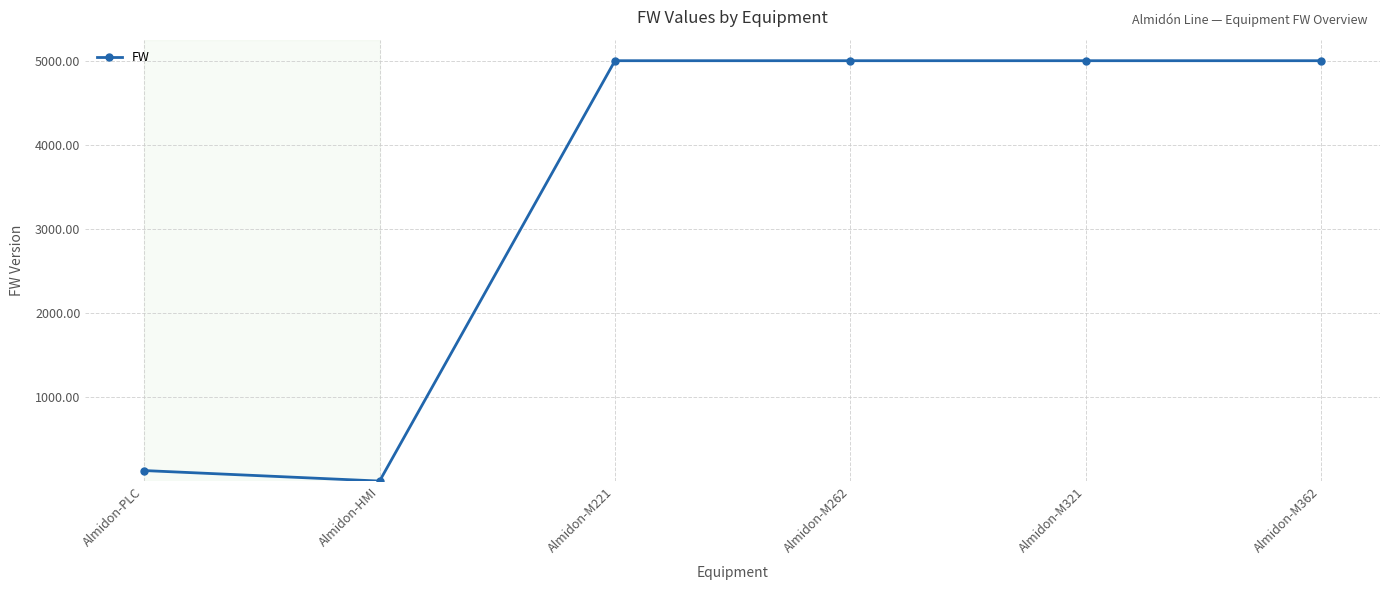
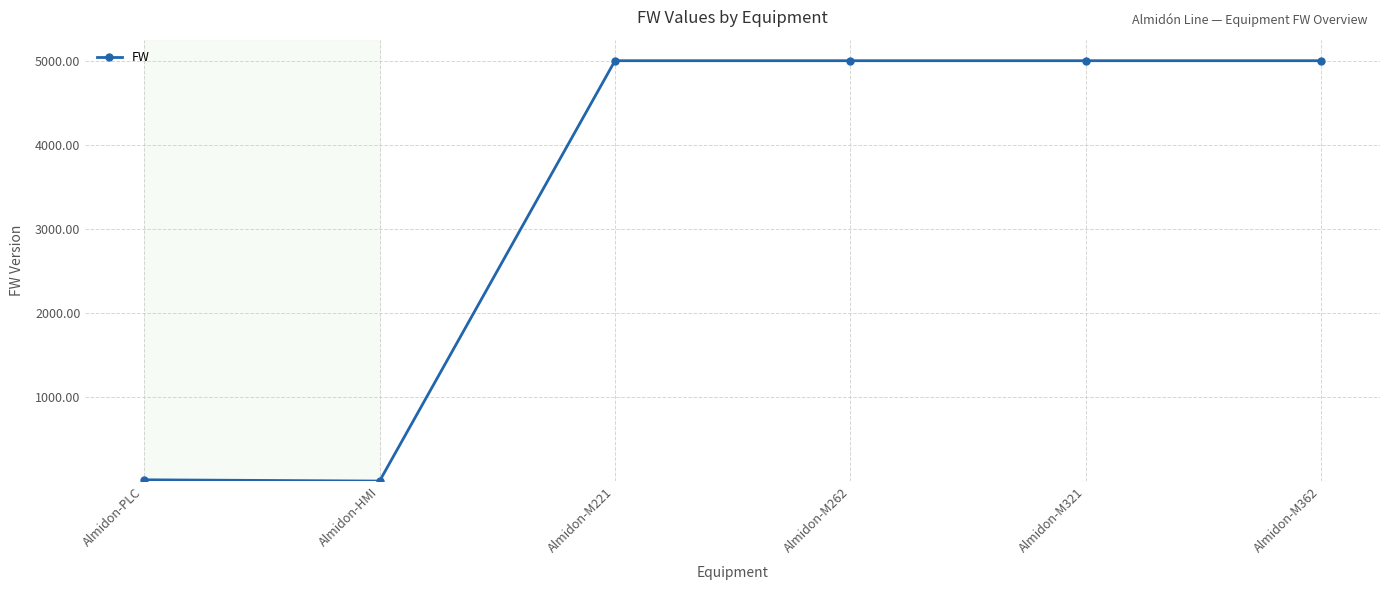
  {
-   "Almidon-PLC": 100,
+   "Almidon-PLC": 0,
    "Almidon-HMI": 0,
    "Almidon-M221": 5000,
    "Almidon-M262": 5000,
    "Almidon-M321": 5000,
    "Almidon-M362": 5000
  }
